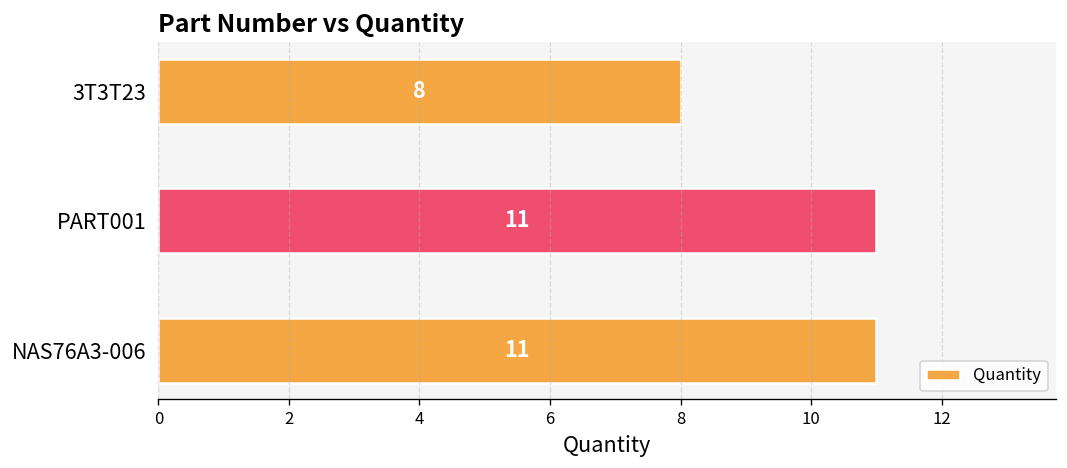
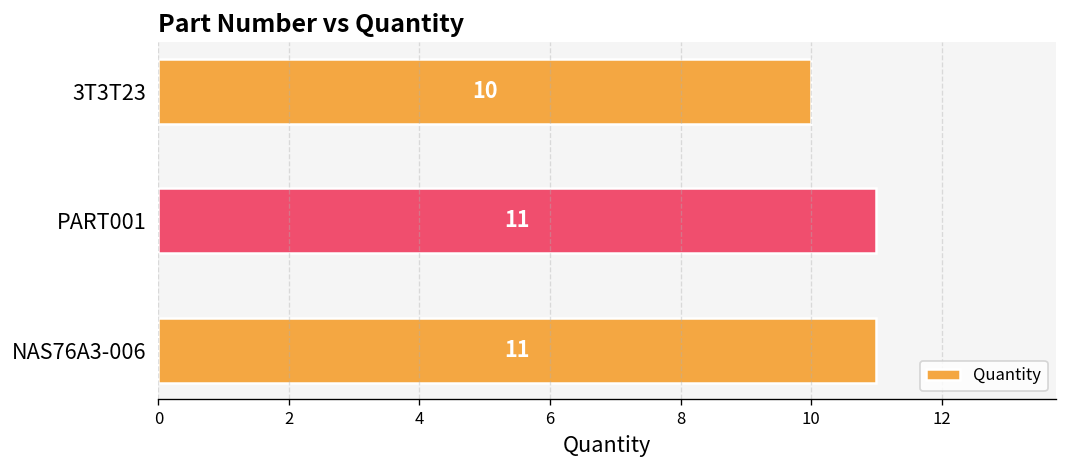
  {
-   "3T3T23": 8,
+   "3T3T23": 10,
    "PART001": 11,
    "NAS76A3-006": 11
  }
